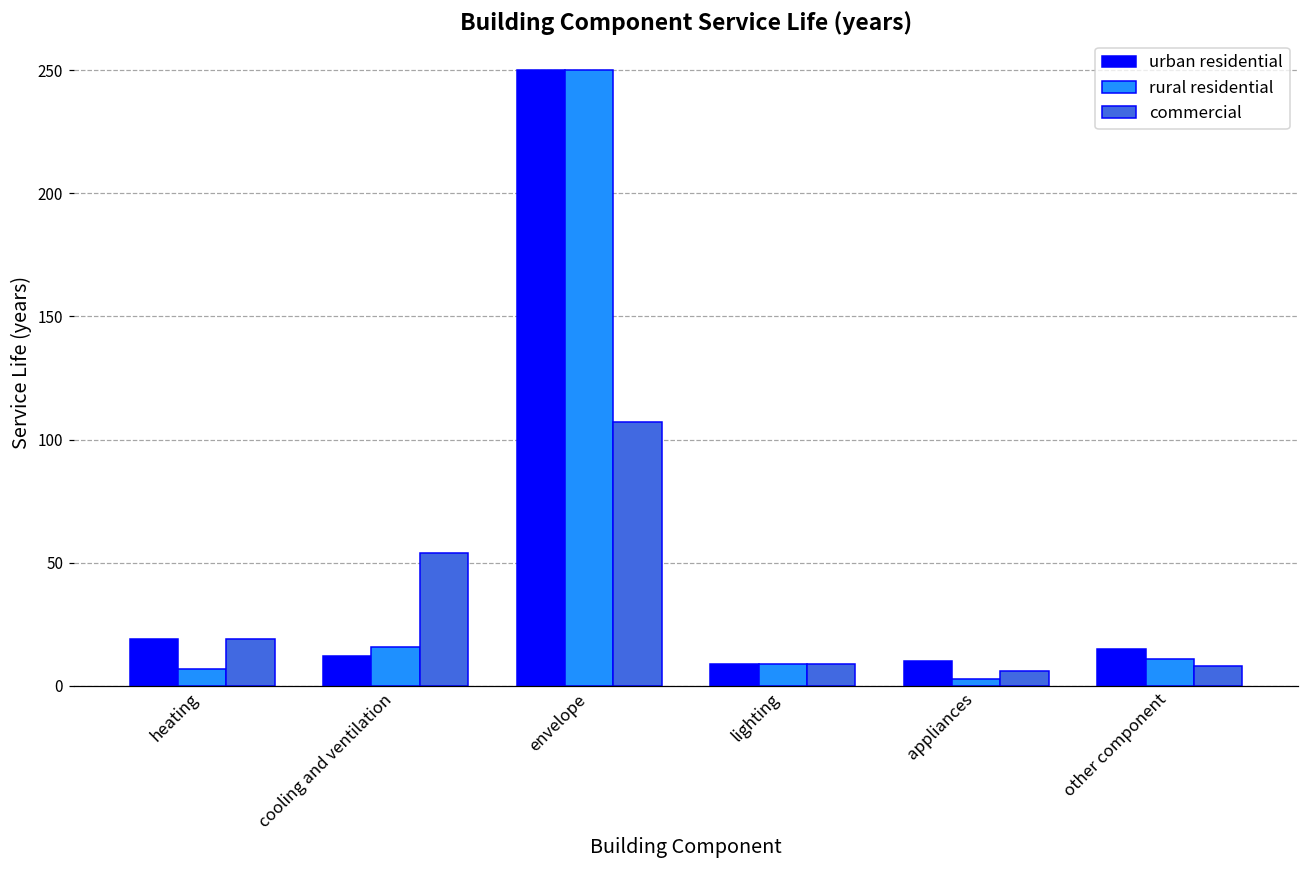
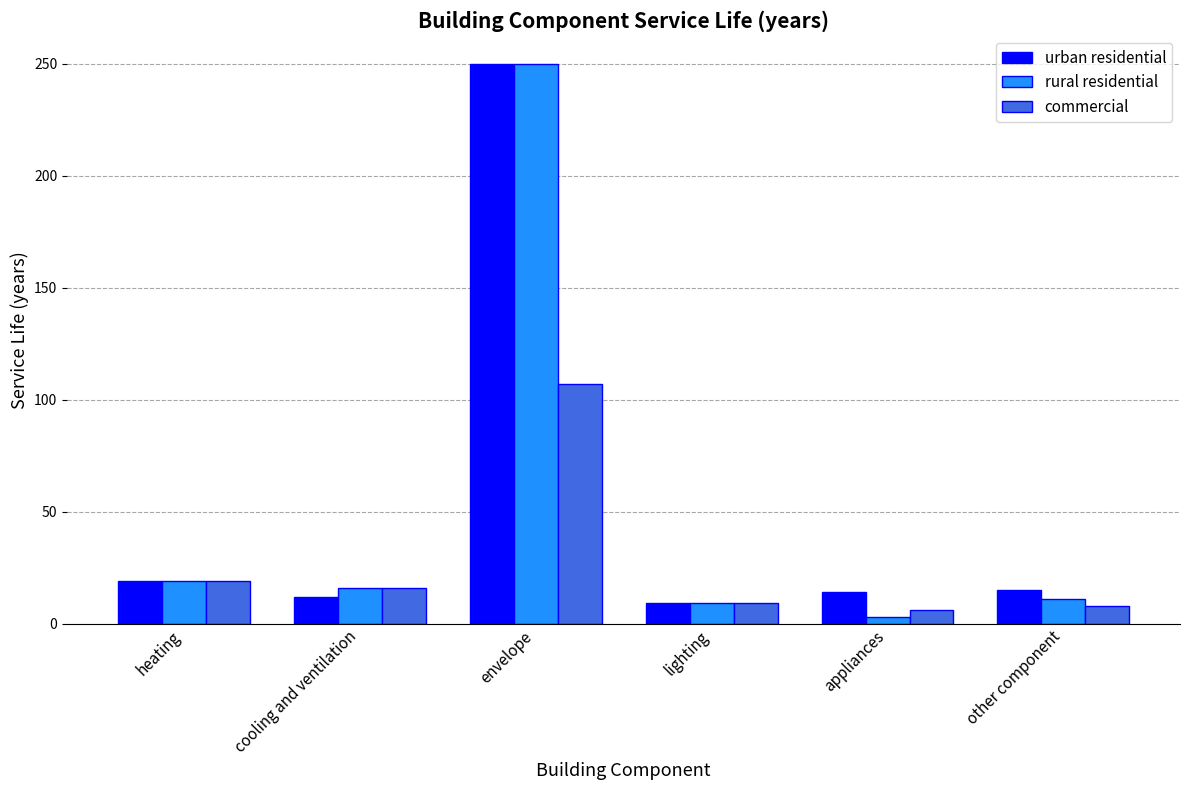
  {
    "urban residential": {
      "heating": 19,
      "cooling and ventilation": 12,
      "envelope": 250,
      "lighting": 9,
-     "appliances": 10,
+     "appliances": 14,
      "other component": 15
    },
    "rural residential": {
-     "heating": 7,
+     "heating": 19,
      "cooling and ventilation": 16,
      "envelope": 250,
      "lighting": 9,
      "appliances": 3,
      "other component": 11
    },
    "commercial": {
      "heating": 19,
-     "cooling and ventilation": 54,
+     "cooling and ventilation": 16,
      "envelope": 107,
      "lighting": 9,
      "appliances": 6,
      "other component": 8
    }
  }
